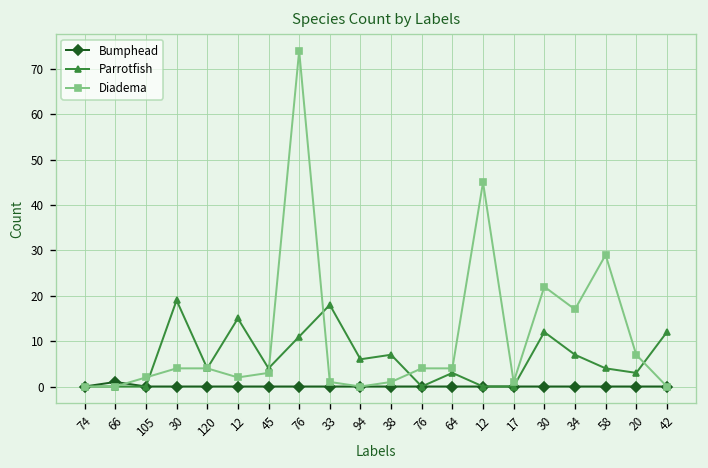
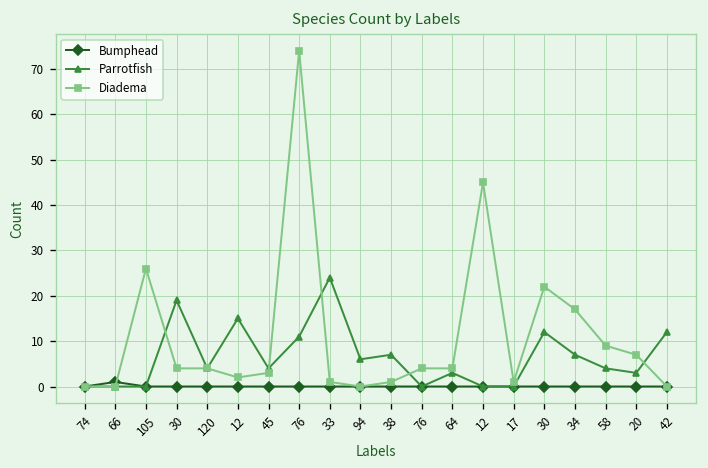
  {
    "Bumphead": {
      "66": 1,
      "120": 0,
      "45": 0,
      "33": 0,
      "38": 0,
      "64": 0,
      "34": 0,
      "58": 0,
      "20": 0
    },
    "Parrotfish": {
      "45": 4,
-     "33": 18,
+     "33": 24,
      "94": 6,
      "38": 7,
      "64": 3,
      "34": 7,
      "58": 4,
      "20": 3,
      "42": 12
    },
    "Diadema": {
-     "105": 2,
+     "105": 26,
      "45": 3,
      "33": 1,
      "38": 1,
      "64": 4,
      "17": 1,
      "34": 17,
-     "58": 29,
+     "58": 9,
      "20": 7
    }
  }
